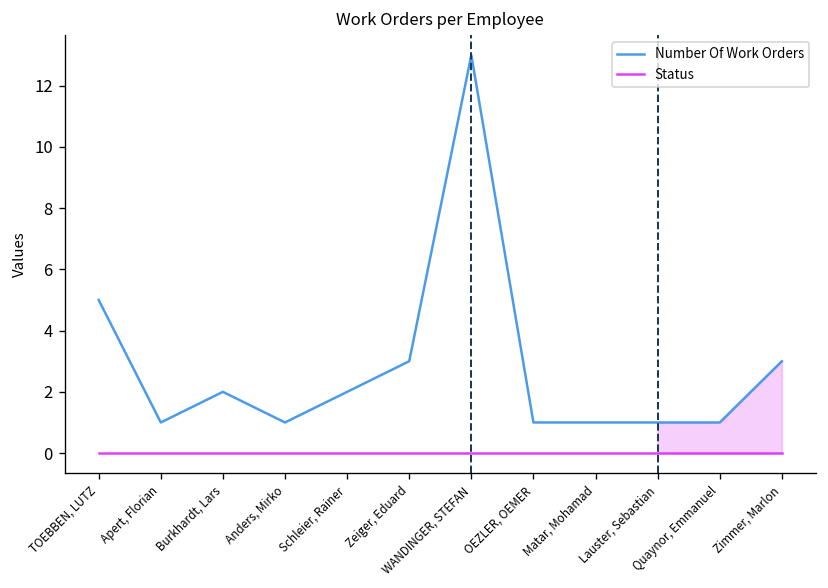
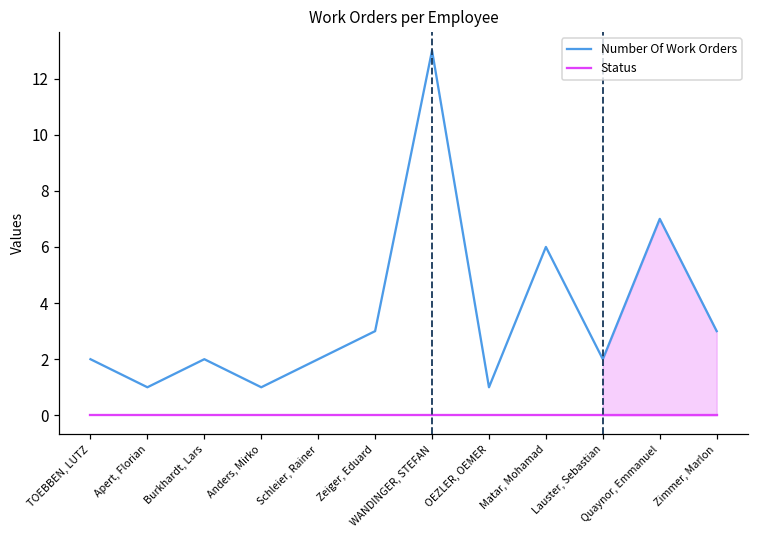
  {
    "Number Of Work Orders": {
-     "TOEBBEN, LUTZ": 5,
+     "TOEBBEN, LUTZ": 2,
      "Apert, Florian": 1,
      "Burkhardt, Lars": 2,
      "Anders, Mirko": 1,
      "Schleier, Rainer": 2,
      "Zeiger, Eduard": 3,
      "WANDINGER, STEFAN": 13,
      "OEZLER, OEMER": 1,
-     "Matar, Mohamad": 1,
-     "Lauster, Sebastian": 1,
-     "Quaynor, Emmanuel": 1
+     "Matar, Mohamad": 6,
+     "Lauster, Sebastian": 2,
+     "Quaynor, Emmanuel": 7
    }
  }
